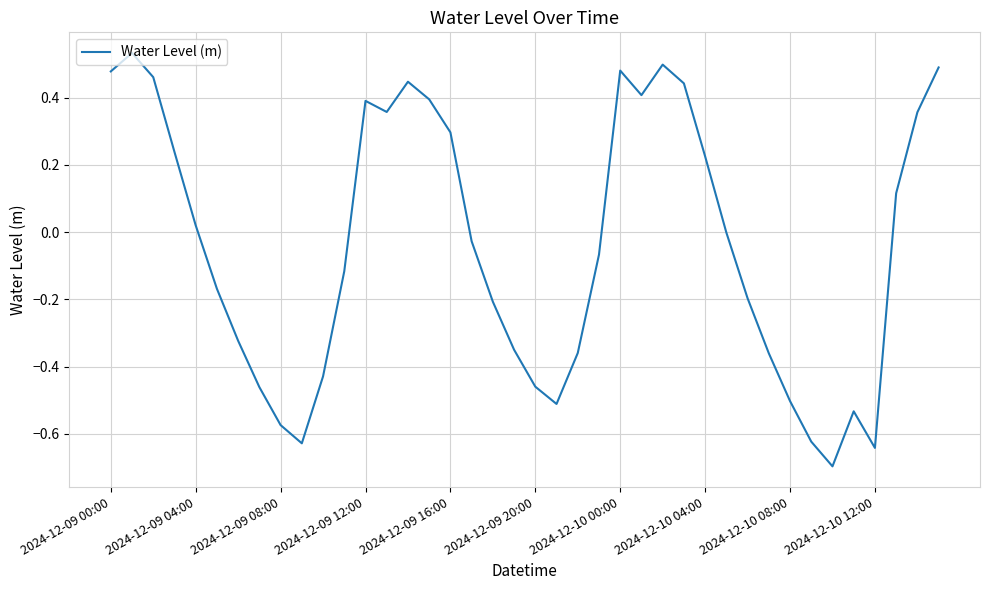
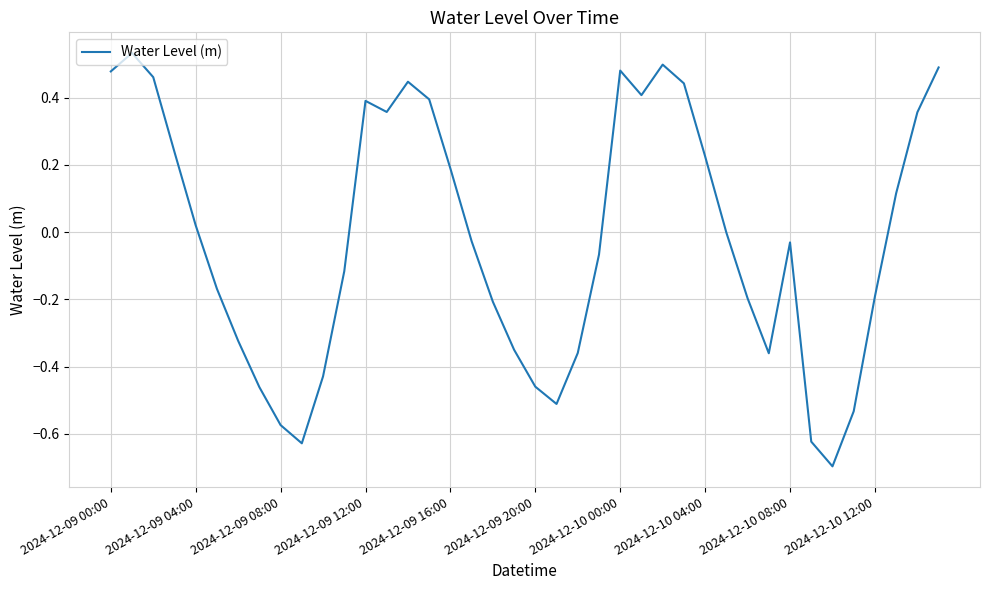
  {
    "2024-12-09 00:00": 0.48,
    "2024-12-09 04:00": 0.02,
    "2024-12-09 08:00": -0.57,
    "2024-12-09 12:00": 0.39,
-   "2024-12-09 16:00": 0.30,
+   "2024-12-09 16:00": 0.19,
    "2024-12-09 20:00": -0.46,
    "2024-12-10 00:00": 0.48,
    "2024-12-10 04:00": 0.23,
-   "2024-12-10 08:00": -0.50,
-   "2024-12-10 12:00": -0.64
+   "2024-12-10 08:00": -0.03,
+   "2024-12-10 12:00": -0.19
  }
